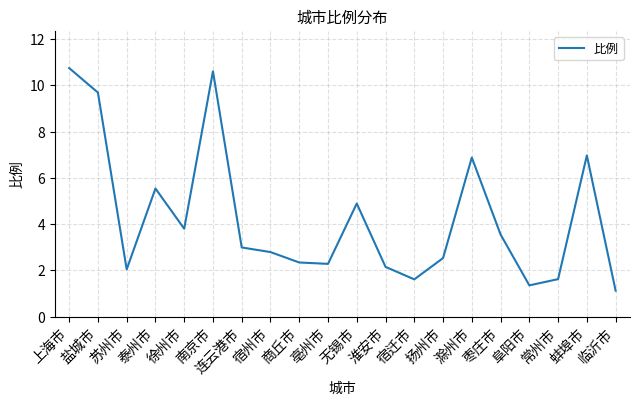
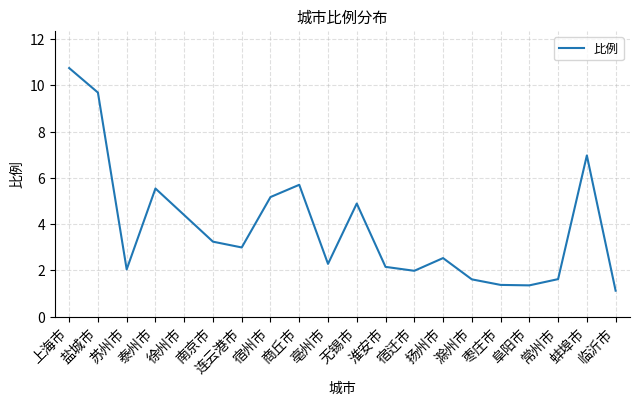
  {
    "上海市": 10.8,
    "盐城市": 9.7,
    "苏州市": 2.0,
    "泰州市": 5.5,
-   "徐州市": 3.8,
-   "南京市": 10.6,
+   "徐州市": 4.4,
+   "南京市": 3.2,
    "连云港市": 3.0,
-   "宿州市": 2.8,
-   "商丘市": 2.3,
+   "宿州市": 5.2,
+   "商丘市": 5.7,
    "亳州市": 2.3,
    "无锡市": 4.9,
    "淮安市": 2.2,
-   "宿迁市": 1.6,
+   "宿迁市": 2.0,
    "扬州市": 2.5,
-   "滁州市": 6.9,
-   "枣庄市": 3.6,
+   "滁州市": 1.6,
+   "枣庄市": 1.4,
    "阜阳市": 1.4,
    "常州市": 1.6,
    "蚌埠市": 7.0,
    "临沂市": 1.1
  }
